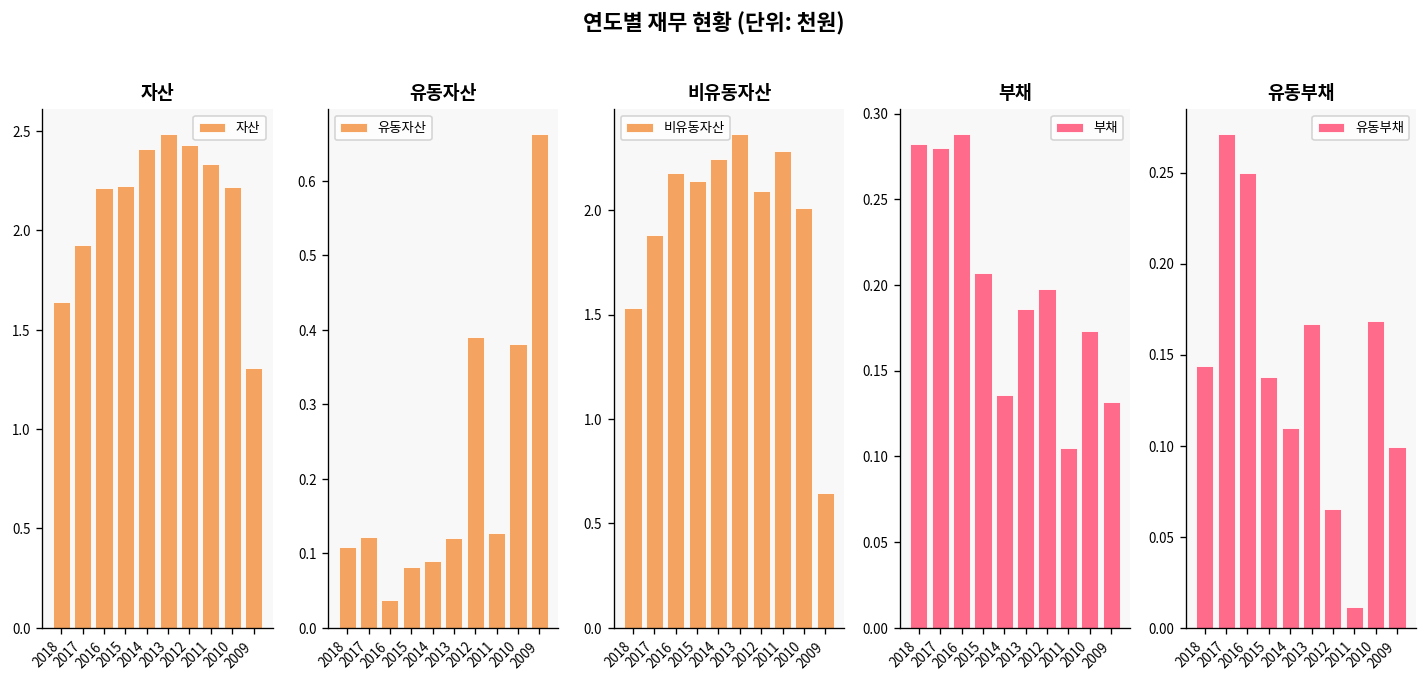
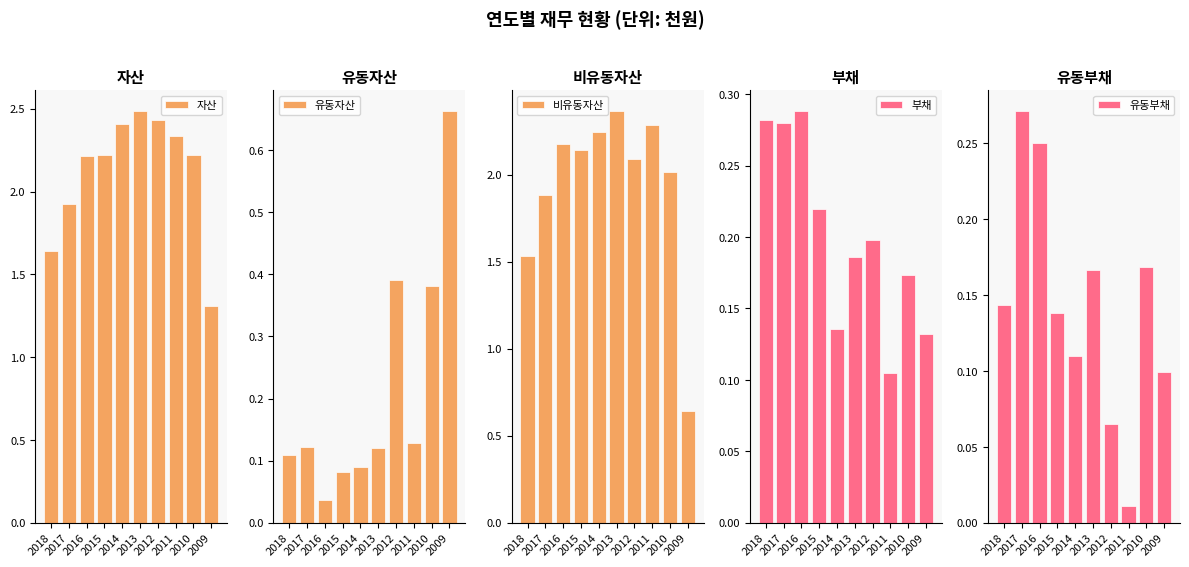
  {
    "자산": {
      "2018": 1.64,
      "2017": 1.93,
      "2016": 2.21,
      "2015": 2.22,
      "2014": 2.41,
      "2013": 2.49,
      "2012": 2.43,
      "2011": 2.33,
      "2010": 2.22,
      "2009": 1.31
    },
    "유동자산": {
      "2018": 0.11,
      "2017": 0.12,
      "2016": 0.04,
      "2015": 0.08,
      "2014": 0.09,
      "2013": 0.12,
      "2012": 0.39,
      "2011": 0.13,
      "2010": 0.38,
      "2009": 0.66
    },
    "비유동자산": {
      "2018": 1.53,
      "2017": 1.88,
      "2016": 2.18,
      "2015": 2.14,
      "2014": 2.25,
      "2013": 2.37,
      "2012": 2.09,
      "2011": 2.28,
      "2010": 2.01,
      "2009": 0.64
    },
    "부채": {
      "2018": 0.282,
      "2017": 0.280,
      "2016": 0.288,
-     "2015": 0.207,
+     "2015": 0.219,
      "2014": 0.136,
      "2013": 0.186,
      "2012": 0.198,
      "2011": 0.105,
      "2010": 0.173,
      "2009": 0.132
    },
    "유동부채": {
      "2018": 0.144,
      "2017": 0.271,
      "2016": 0.250,
      "2015": 0.138,
      "2014": 0.110,
      "2013": 0.167,
      "2012": 0.065,
      "2011": 0.011,
      "2010": 0.169,
      "2009": 0.099
    }
  }
